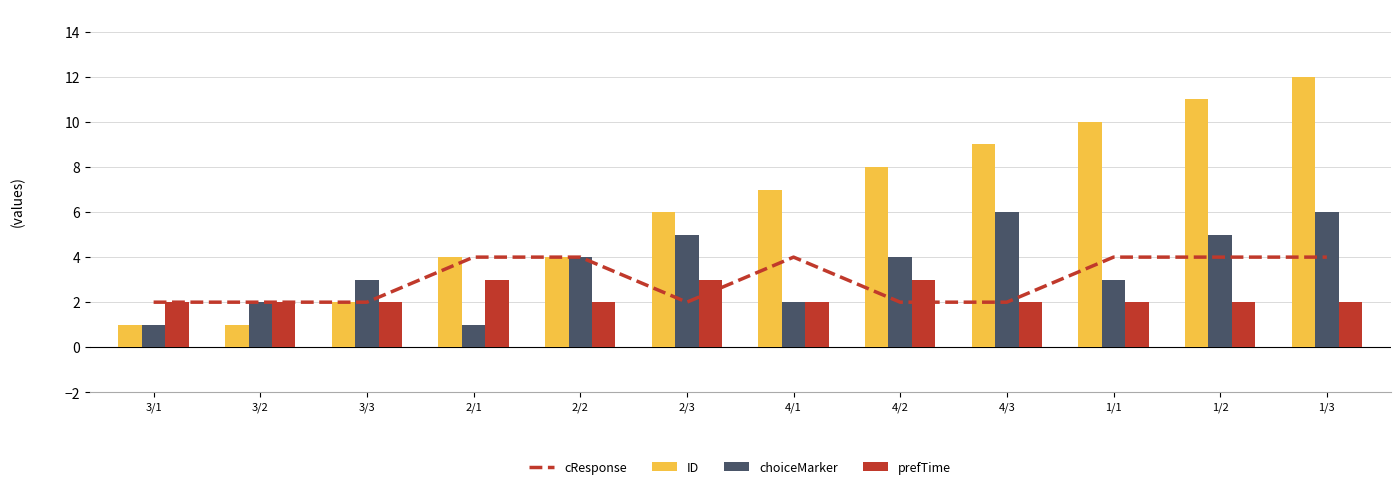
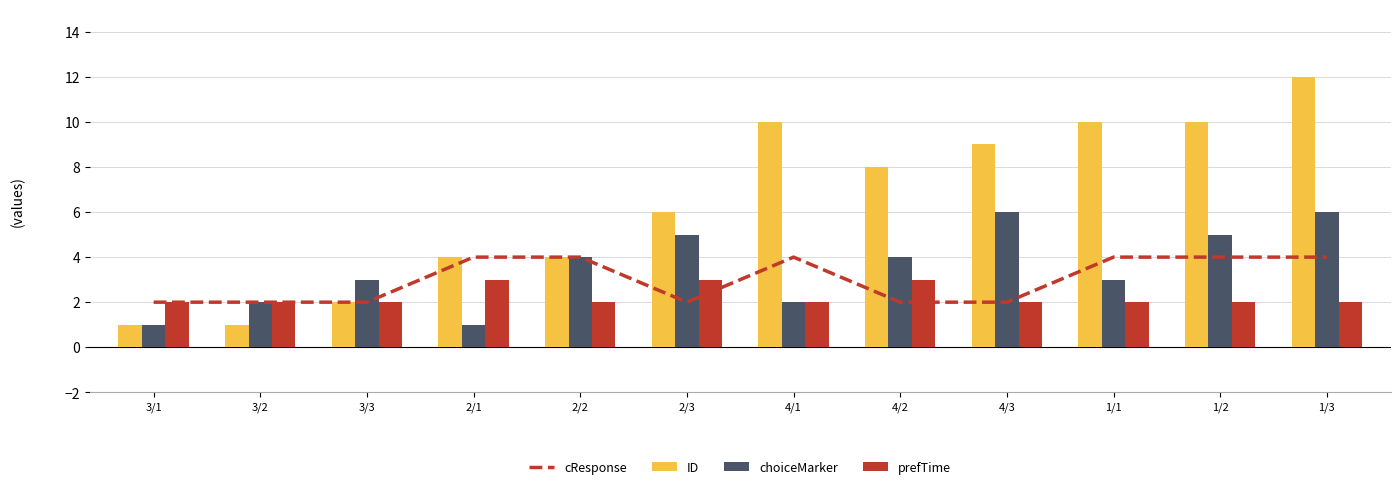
  {
    "ID": {
      "3/1": 1,
      "3/2": 1,
      "3/3": 2,
      "2/1": 4,
      "2/2": 4,
      "2/3": 6,
-     "4/1": 7,
+     "4/1": 10,
      "4/2": 8,
      "4/3": 9,
      "1/1": 10,
-     "1/2": 11,
+     "1/2": 10,
      "1/3": 12
    },
    "choiceMarker": {
      "3/1": 1,
      "3/2": 2,
      "3/3": 3,
      "2/1": 1,
      "2/2": 4,
      "2/3": 5,
      "4/1": 2,
      "4/2": 4,
      "4/3": 6,
      "1/1": 3,
      "1/2": 5,
      "1/3": 6
    }
  }
